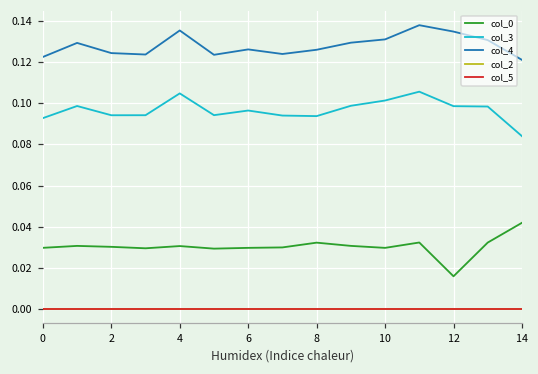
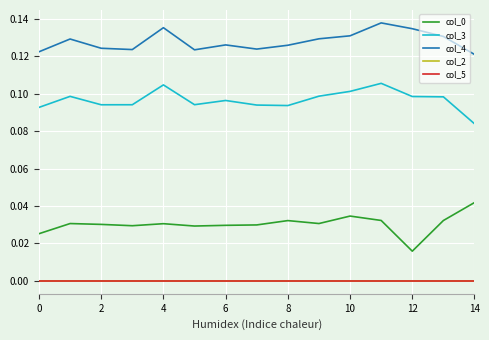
  {
    "col_0": {
-     "0": 0.030,
+     "0": 0.025,
      "2": 0.030,
      "4": 0.031,
      "6": 0.030,
      "8": 0.032,
-     "10": 0.030,
+     "10": 0.035,
      "12": 0.016,
      "14": 0.042
    },
    "col_3": {
      "0": 0.093,
      "2": 0.094,
      "4": 0.105,
      "6": 0.096,
      "8": 0.094,
      "10": 0.101,
      "12": 0.099,
      "14": 0.084
    },
    "col_4": {
      "0": 0.122,
      "2": 0.124,
      "4": 0.135,
      "6": 0.126,
      "8": 0.126,
      "10": 0.131,
      "12": 0.135,
      "14": 0.121
    },
    "col_5": {
      "0": 0.000,
      "2": 0.000,
      "4": 0.000,
      "6": 0.000,
      "8": 0.000,
      "10": 0.000,
      "12": 0.000,
      "14": 0.000
    }
  }
